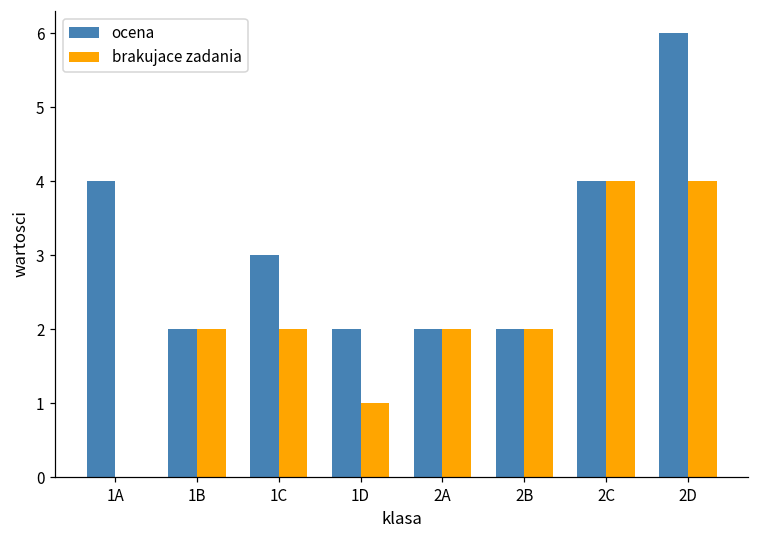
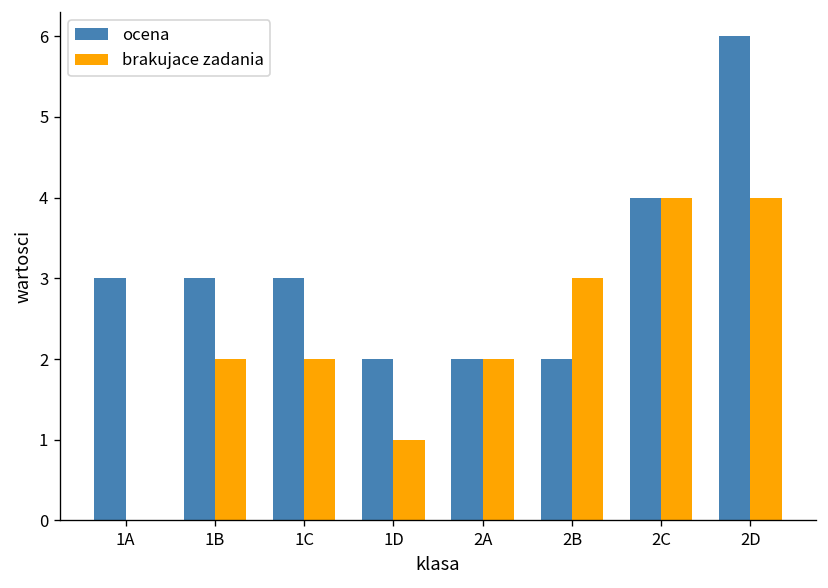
  {
    "ocena": {
-     "1A": 4,
-     "1B": 2,
+     "1A": 3,
+     "1B": 3,
      "1C": 3,
      "1D": 2,
      "2A": 2,
      "2B": 2,
      "2C": 4,
      "2D": 6
    },
    "brakujace zadania": {
      "1A": 0,
      "1B": 2,
      "1C": 2,
      "1D": 1,
      "2A": 2,
-     "2B": 2,
+     "2B": 3,
      "2C": 4,
      "2D": 4
    }
  }
